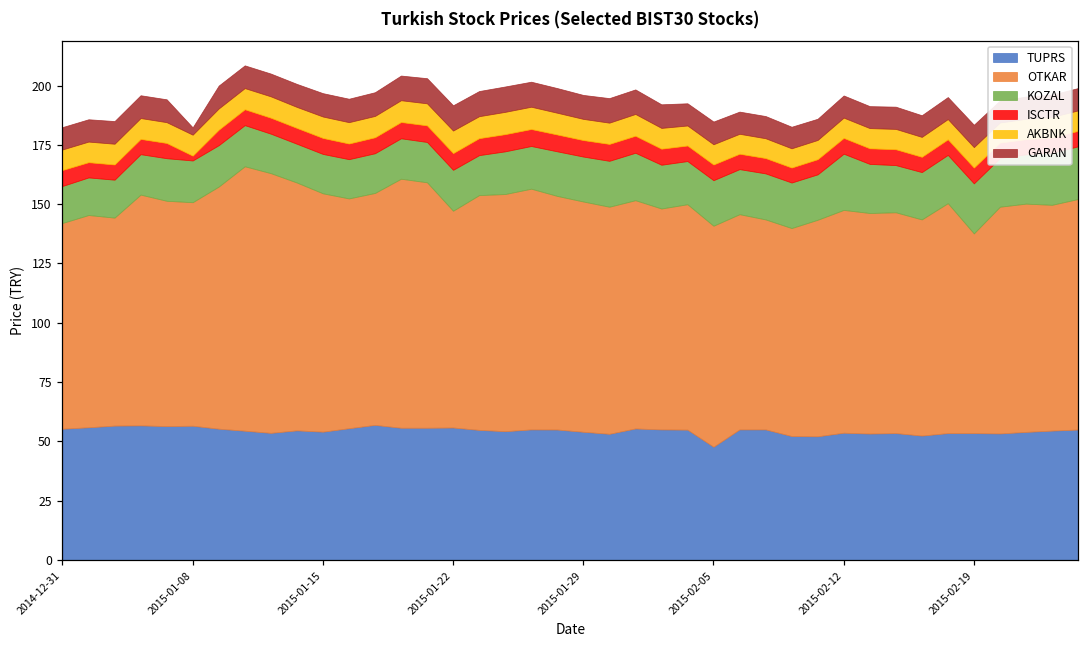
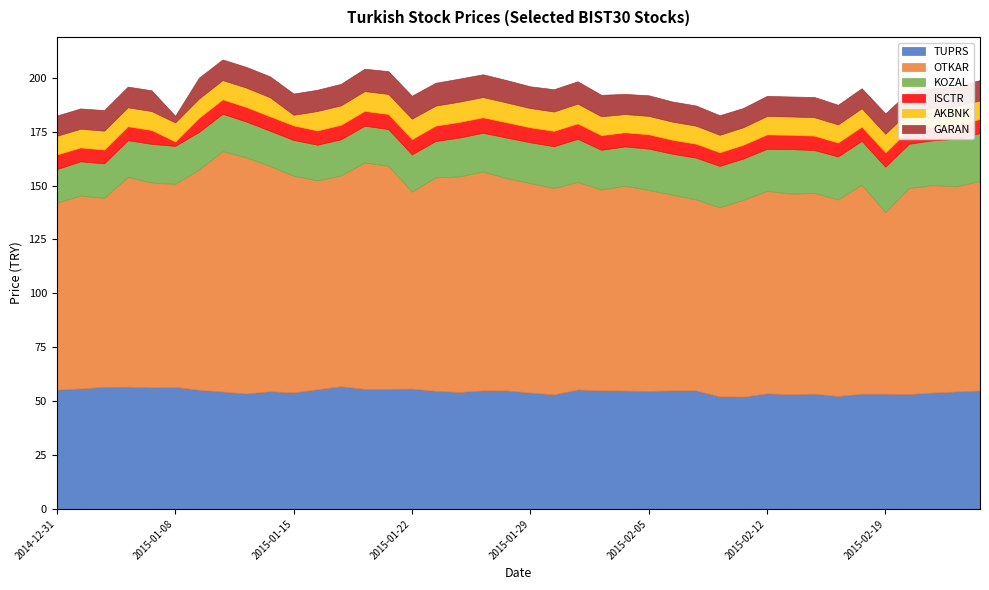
  {
    "TUPRS": {
      "2014-12-31": 55,
      "2015-01-08": 57,
      "2015-01-15": 54,
      "2015-01-22": 56,
      "2015-01-29": 54,
-     "2015-02-05": 48,
+     "2015-02-05": 55,
      "2015-02-12": 54,
      "2015-02-19": 53
    },
    "OTKAR": {
      "2014-12-31": 87,
      "2015-01-08": 94,
      "2015-01-15": 101,
      "2015-01-22": 91,
      "2015-01-29": 97,
      "2015-02-05": 93,
      "2015-02-12": 94,
      "2015-02-19": 84
    },
    "KOZAL": {
      "2014-12-31": 16,
      "2015-01-08": 18,
      "2015-01-15": 17,
      "2015-01-22": 17,
      "2015-01-29": 19,
      "2015-02-05": 19,
-     "2015-02-12": 24,
+     "2015-02-12": 20,
      "2015-02-19": 21
    },
    "ISCTR": {
      "2014-12-31": 7,
      "2015-01-08": 2,
      "2015-01-15": 7,
      "2015-01-22": 7,
      "2015-01-29": 7,
      "2015-02-05": 7,
      "2015-02-12": 7,
      "2015-02-19": 7
    },
    "AKBNK": {
      "2014-12-31": 9,
      "2015-01-08": 9,
-     "2015-01-15": 9,
+     "2015-01-15": 5,
      "2015-01-22": 10,
      "2015-01-29": 9,
      "2015-02-05": 9,
      "2015-02-12": 9,
      "2015-02-19": 9
    },
    "GARAN": {
      "2014-12-31": 9,
      "2015-01-08": 3,
      "2015-01-15": 10,
      "2015-01-22": 11,
      "2015-01-29": 10,
      "2015-02-05": 10,
      "2015-02-12": 9,
      "2015-02-19": 9
    }
  }
